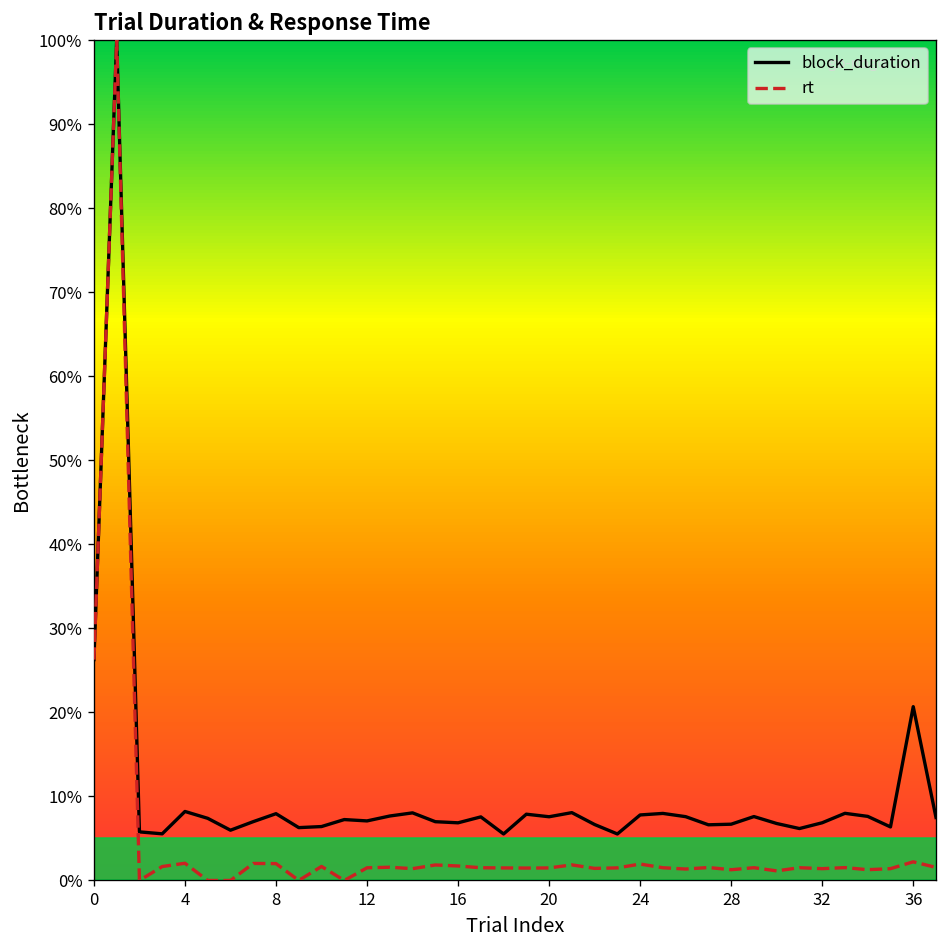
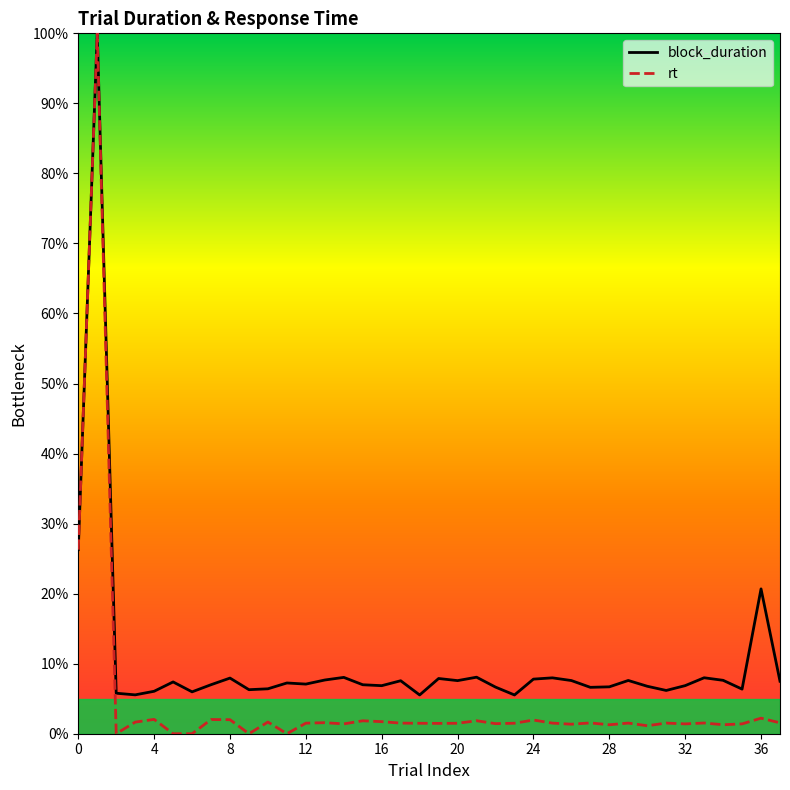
  {
    "block_duration": {
-     "4": "8%",
+     "4": "6%",
      "8": "8%",
      "12": "7%",
      "16": "7%",
      "20": "8%",
      "24": "8%",
      "28": "7%",
      "32": "7%",
      "36": "21%"
    }
  }
